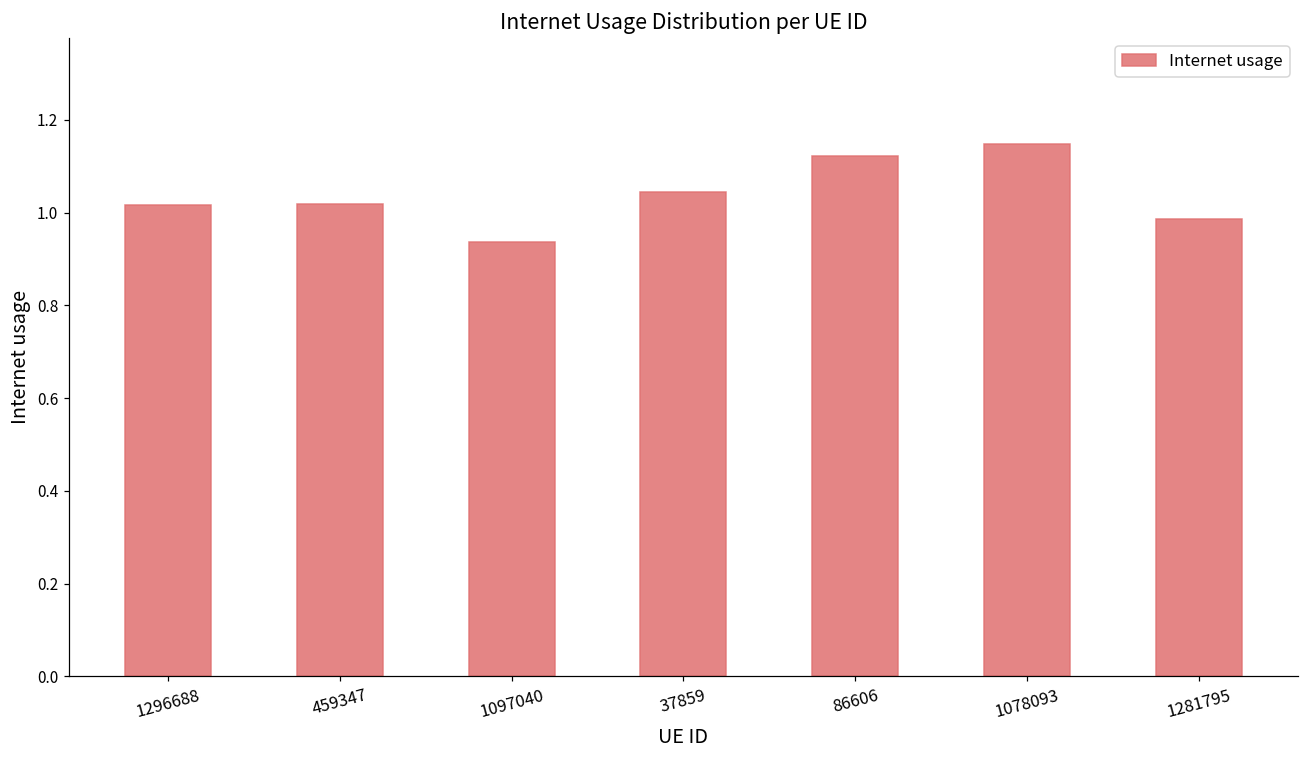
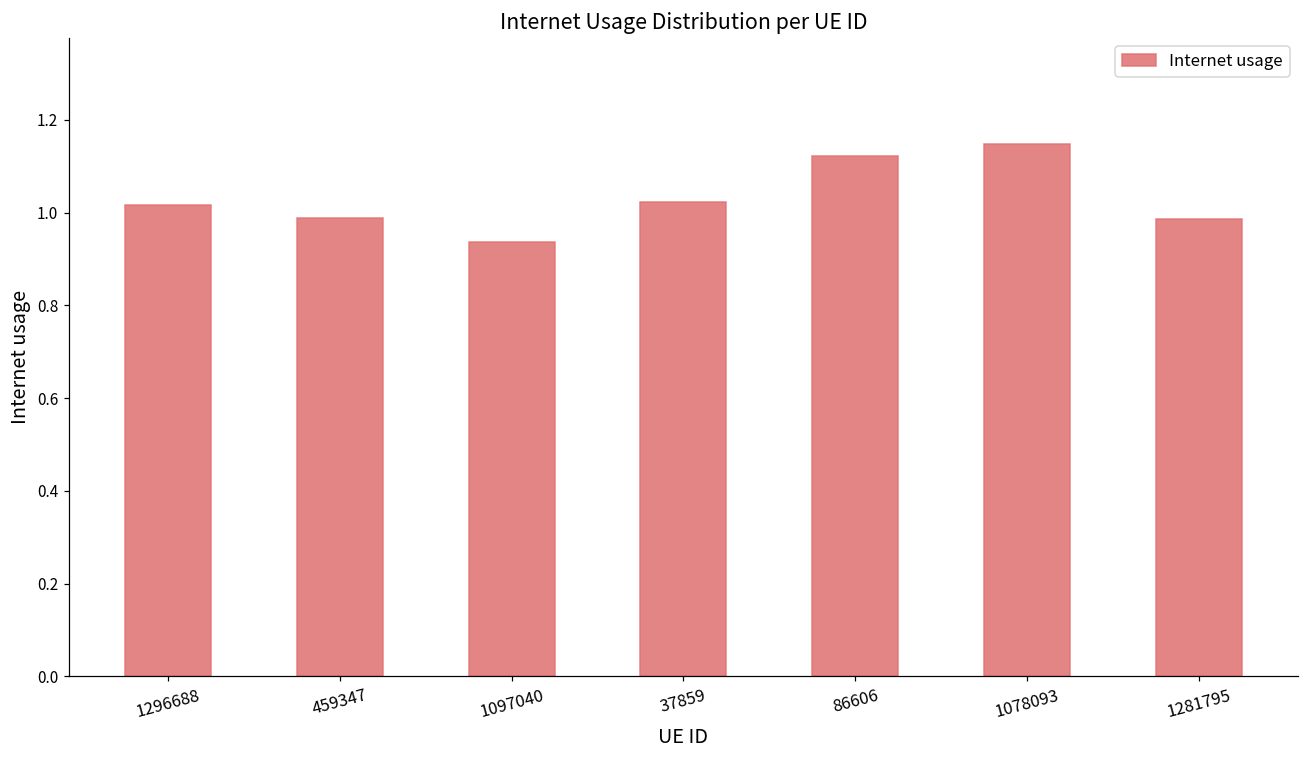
  {
    "1296688": 1.02,
-   "459347": 1.02,
+   "459347": 0.99,
    "1097040": 0.94,
-   "37859": 1.04,
+   "37859": 1.02,
    "86606": 1.12,
    "1078093": 1.15,
    "1281795": 0.99
  }
